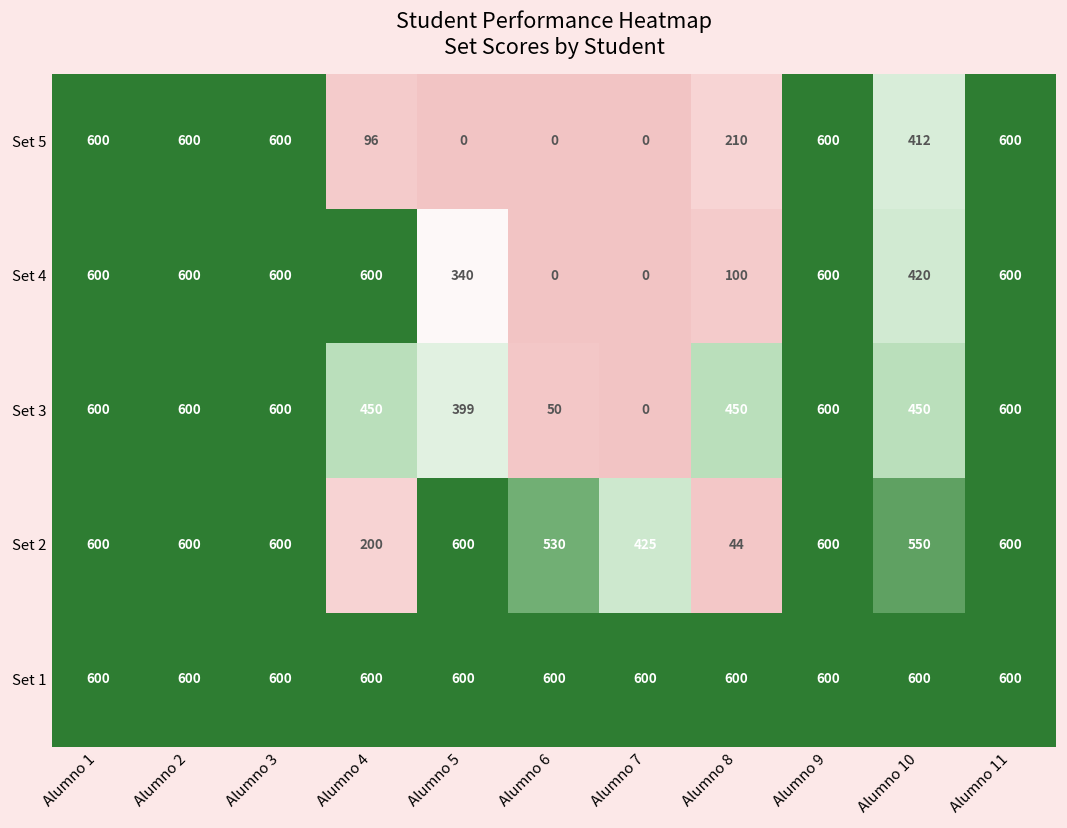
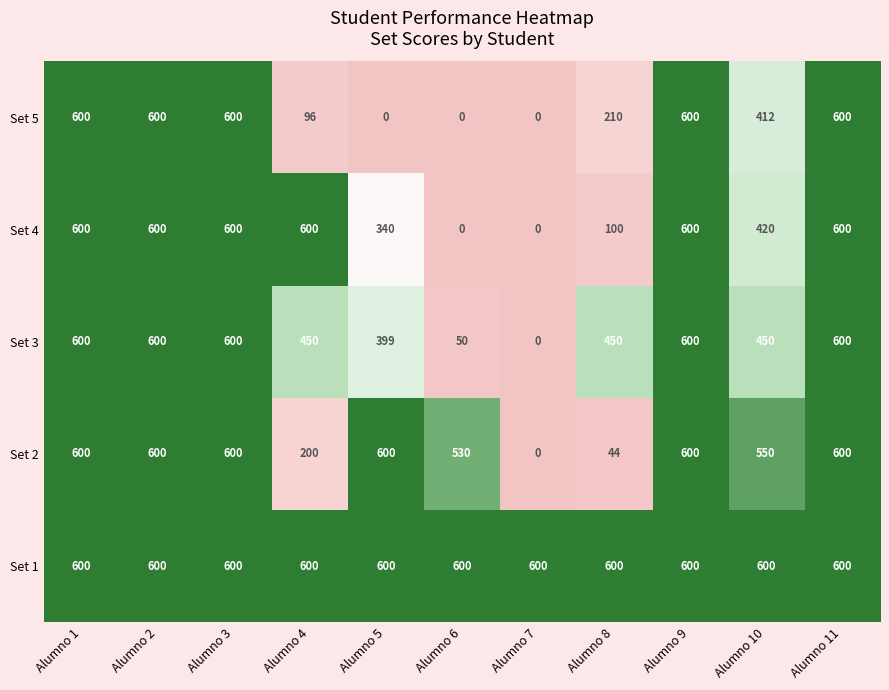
  {
    "Set 5": {
      "Alumno 1": 600,
      "Alumno 2": 600,
      "Alumno 3": 600,
      "Alumno 4": 96,
      "Alumno 5": 0,
      "Alumno 6": 0,
      "Alumno 7": 0,
      "Alumno 8": 210,
      "Alumno 9": 600,
      "Alumno 10": 412,
      "Alumno 11": 600
    },
    "Set 4": {
      "Alumno 1": 600,
      "Alumno 2": 600,
      "Alumno 3": 600,
      "Alumno 4": 600,
      "Alumno 5": 340,
      "Alumno 6": 0,
      "Alumno 7": 0,
      "Alumno 8": 100,
      "Alumno 9": 600,
      "Alumno 10": 420,
      "Alumno 11": 600
    },
    "Set 3": {
      "Alumno 1": 600,
      "Alumno 2": 600,
      "Alumno 3": 600,
      "Alumno 4": 450,
      "Alumno 5": 399,
      "Alumno 6": 50,
      "Alumno 7": 0,
      "Alumno 8": 450,
      "Alumno 9": 600,
      "Alumno 10": 450,
      "Alumno 11": 600
    },
    "Set 2": {
      "Alumno 1": 600,
      "Alumno 2": 600,
      "Alumno 3": 600,
      "Alumno 4": 200,
      "Alumno 5": 600,
      "Alumno 6": 530,
-     "Alumno 7": 425,
+     "Alumno 7": 0,
      "Alumno 8": 44,
      "Alumno 9": 600,
      "Alumno 10": 550,
      "Alumno 11": 600
    },
    "Set 1": {
      "Alumno 1": 600,
      "Alumno 2": 600,
      "Alumno 3": 600,
      "Alumno 4": 600,
      "Alumno 5": 600,
      "Alumno 6": 600,
      "Alumno 7": 600,
      "Alumno 8": 600,
      "Alumno 9": 600,
      "Alumno 10": 600,
      "Alumno 11": 600
    }
  }
